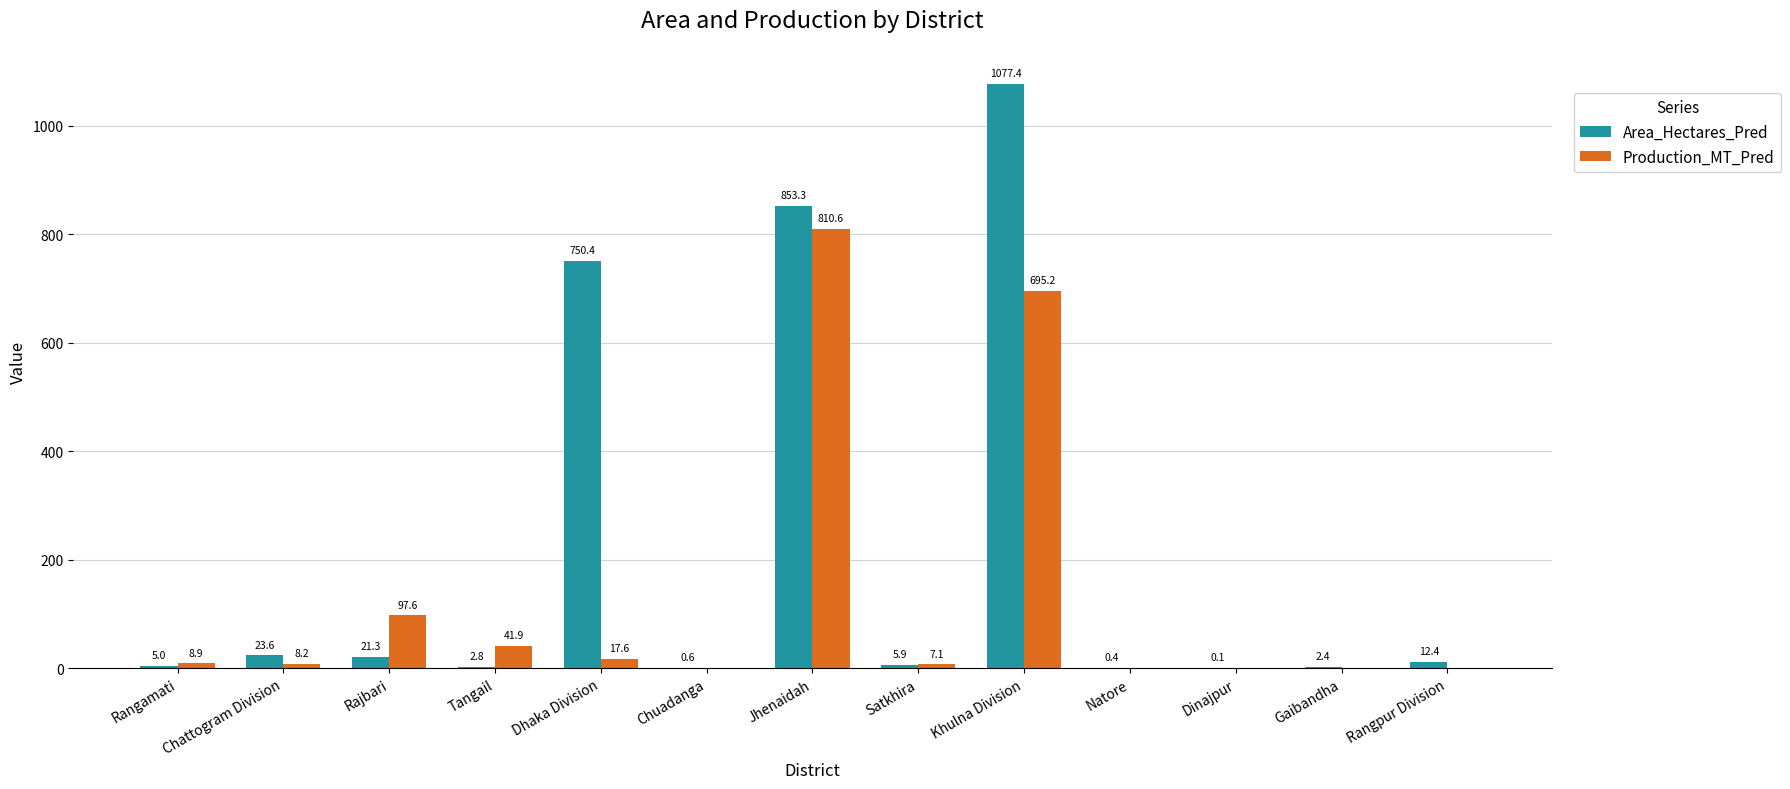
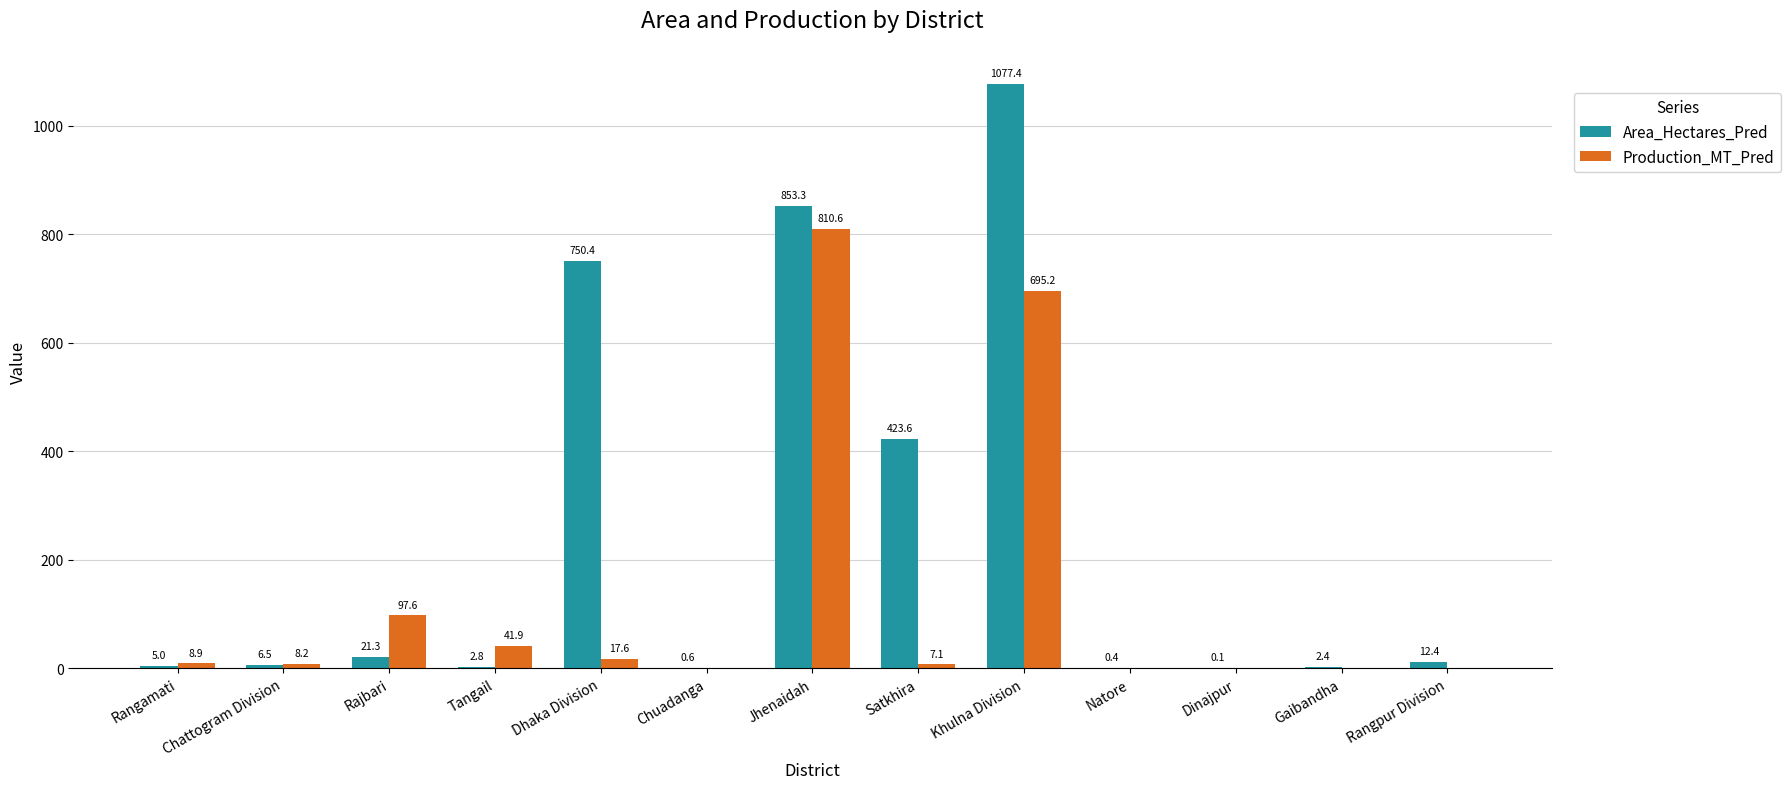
  {
    "Area_Hectares_Pred": {
      "Rangamati": 5.0,
-     "Chattogram Division": 23.6,
+     "Chattogram Division": 6.5,
      "Rajbari": 21.3,
      "Tangail": 2.8,
      "Dhaka Division": 750.4,
      "Chuadanga": 0.6,
      "Jhenaidah": 853.3,
-     "Satkhira": 5.9,
+     "Satkhira": 423.6,
      "Khulna Division": 1077.4,
      "Natore": 0.4,
      "Dinajpur": 0.1,
      "Gaibandha": 2.4,
      "Rangpur Division": 12.4
    },
    "Production_MT_Pred": {
      "Rangamati": 8.9,
      "Chattogram Division": 8.2,
      "Rajbari": 97.6,
      "Tangail": 41.9,
      "Dhaka Division": 17.6,
      "Jhenaidah": 810.6,
      "Satkhira": 7.1,
      "Khulna Division": 695.2
    }
  }
